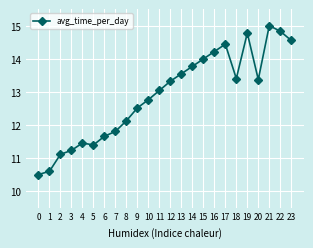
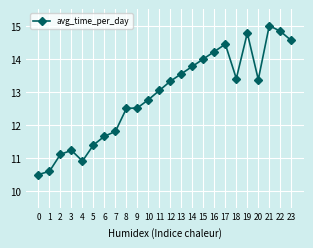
  {
    "0": 10.5,
    "1": 10.6,
    "2": 11.1,
    "3": 11.2,
-   "4": 11.5,
+   "4": 10.9,
    "5": 11.4,
    "6": 11.7,
    "7": 11.8,
-   "8": 12.1,
+   "8": 12.5,
    "9": 12.5,
    "10": 12.8,
    "11": 13.0,
    "12": 13.3,
    "13": 13.5,
    "14": 13.8,
    "15": 14.0,
    "16": 14.2,
    "17": 14.4,
    "18": 13.4,
    "19": 14.8,
    "20": 13.4,
    "21": 15.0,
    "22": 14.8,
    "23": 14.6
  }
